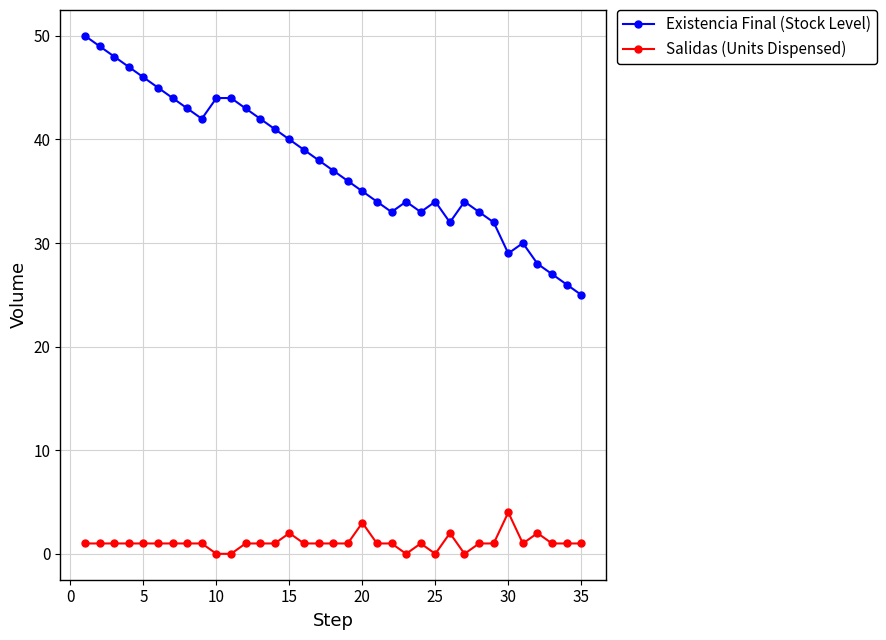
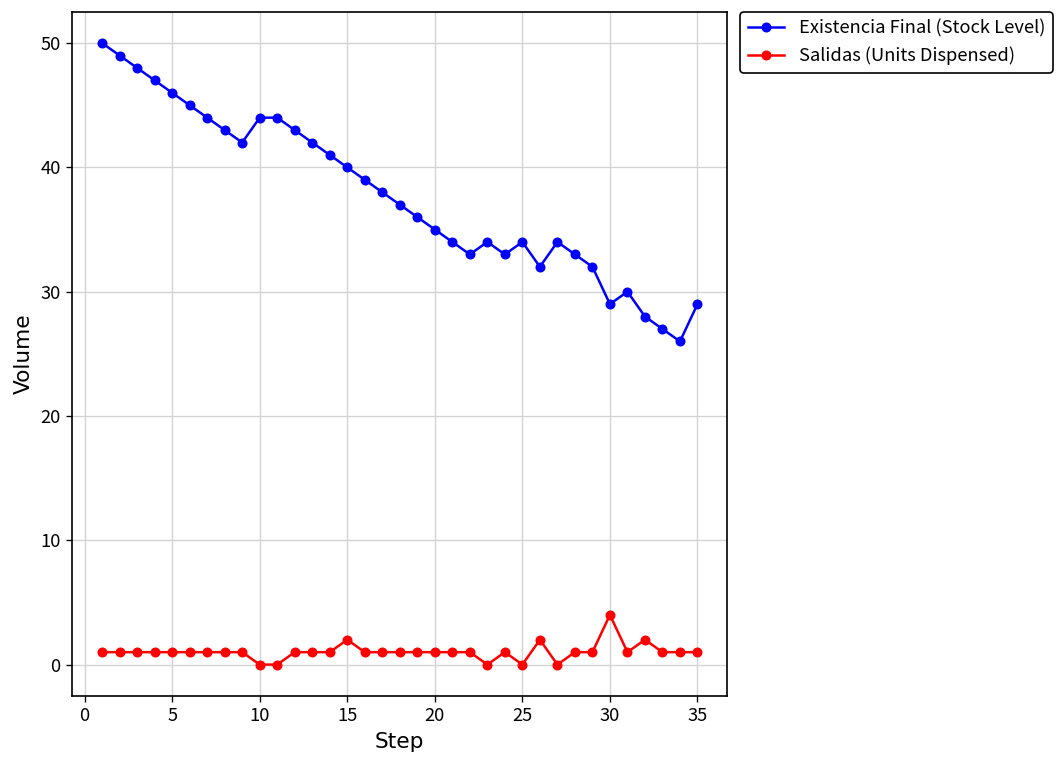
  {
    "Existencia Final (Stock Level)": {
      "5": 46,
      "10": 44,
      "15": 40,
      "20": 35,
      "25": 34,
      "30": 29,
-     "35": 25
+     "35": 29
    },
    "Salidas (Units Dispensed)": {
      "5": 1,
      "10": 0,
      "15": 2,
-     "20": 3,
+     "20": 1,
      "25": 0,
      "30": 4,
      "35": 1
    }
  }
